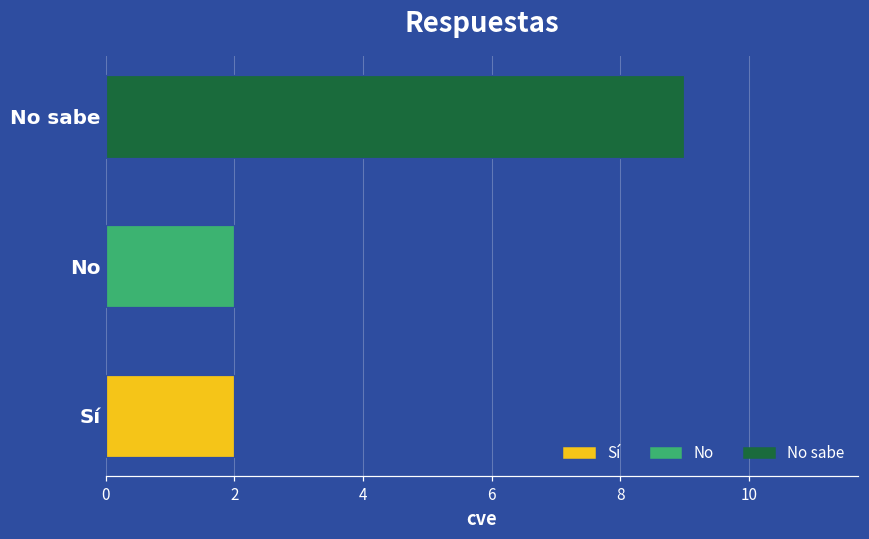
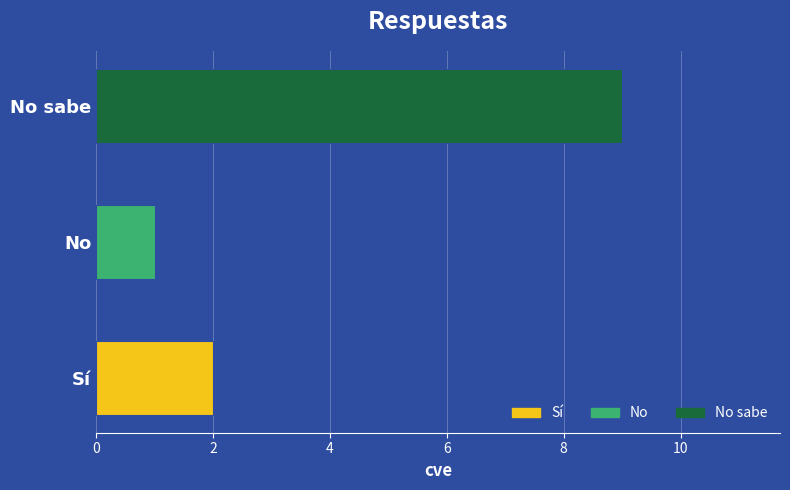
  {
    "No sabe": 9,
-   "No": 2,
+   "No": 1,
    "Sí": 2
  }
